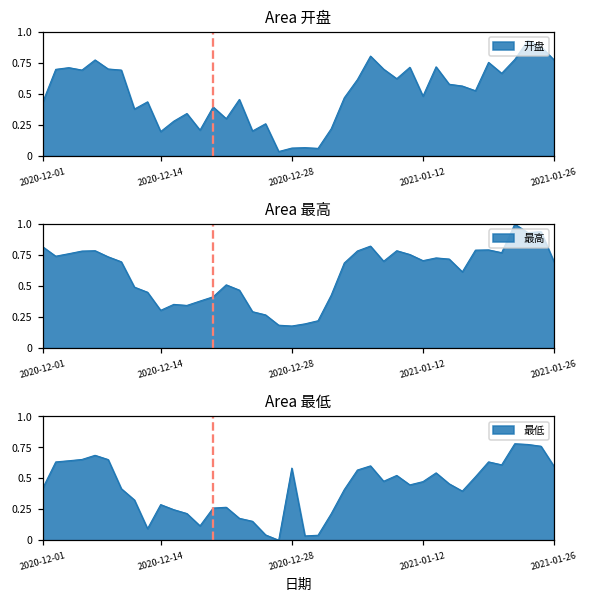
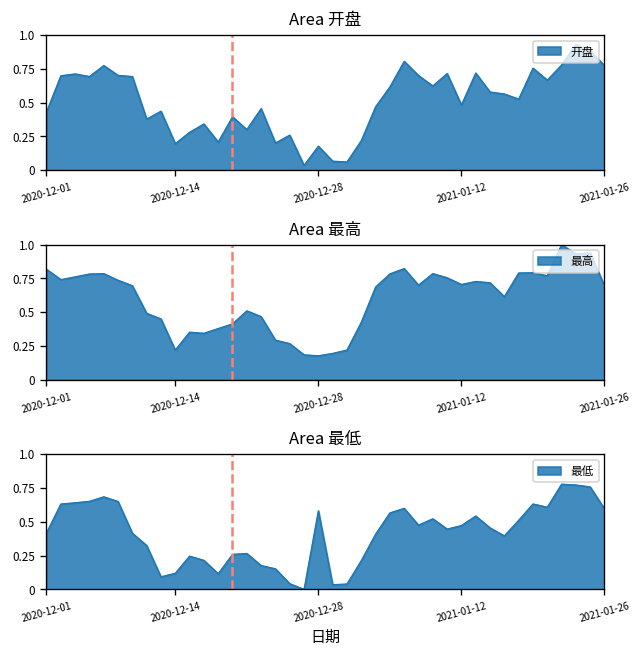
  {
    "Area 开盘": {
      "2020-12-01": 0.43,
      "2020-12-14": 0.20,
-     "2020-12-28": 0.06,
+     "2020-12-28": 0.18,
      "2021-01-12": 0.48,
      "2021-01-26": 0.77
    },
    "Area 最高": {
      "2020-12-01": 0.82,
-     "2020-12-14": 0.30,
+     "2020-12-14": 0.22,
      "2020-12-28": 0.18,
      "2021-01-12": 0.71,
      "2021-01-26": 0.69
    },
    "Area 最低": {
      "2020-12-01": 0.42,
-     "2020-12-14": 0.29,
+     "2020-12-14": 0.12,
      "2020-12-28": 0.58,
      "2021-01-12": 0.47,
      "2021-01-26": 0.59
    }
  }
